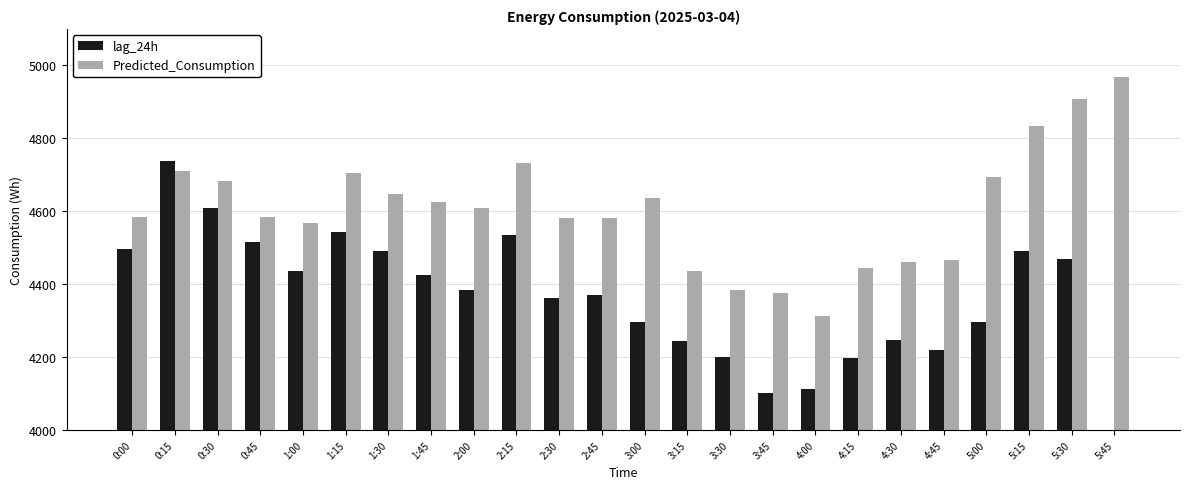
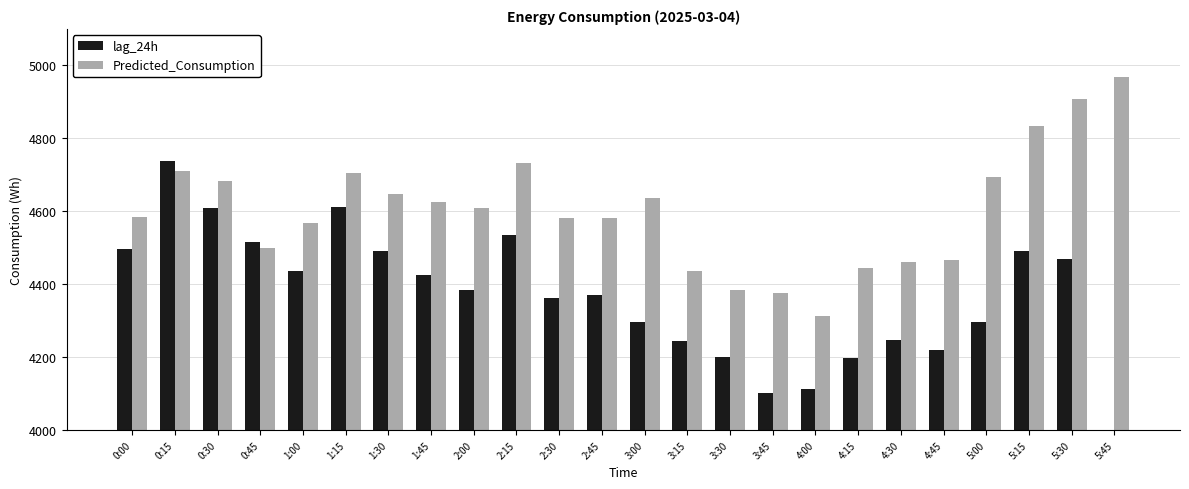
  {
    "lag_24h": {
      "0:00": 4500,
      "0:15": 4740,
      "0:30": 4610,
      "0:45": 4520,
      "1:00": 4440,
-     "1:15": 4540,
+     "1:15": 4610,
      "1:30": 4490,
      "1:45": 4420,
      "2:00": 4390,
      "2:15": 4530,
      "2:30": 4360,
      "2:45": 4370,
      "3:00": 4300,
      "3:15": 4240,
      "3:30": 4200,
      "3:45": 4100,
      "4:00": 4110,
      "4:15": 4200,
      "4:30": 4250,
      "4:45": 4220,
      "5:00": 4300,
      "5:15": 4490,
      "5:30": 4470
    },
    "Predicted_Consumption": {
      "0:00": 4590,
      "0:15": 4710,
      "0:30": 4680,
-     "0:45": 4590,
+     "0:45": 4500,
      "1:00": 4570,
      "1:15": 4700,
      "1:30": 4650,
      "1:45": 4620,
      "2:00": 4610,
      "2:15": 4730,
      "2:30": 4580,
      "2:45": 4580,
      "3:00": 4640,
      "3:15": 4440,
      "3:30": 4380,
      "3:45": 4370,
      "4:00": 4310,
      "4:15": 4450,
      "4:30": 4460,
      "4:45": 4470,
      "5:00": 4690,
      "5:15": 4830,
      "5:30": 4910,
      "5:45": 4970
    }
  }
